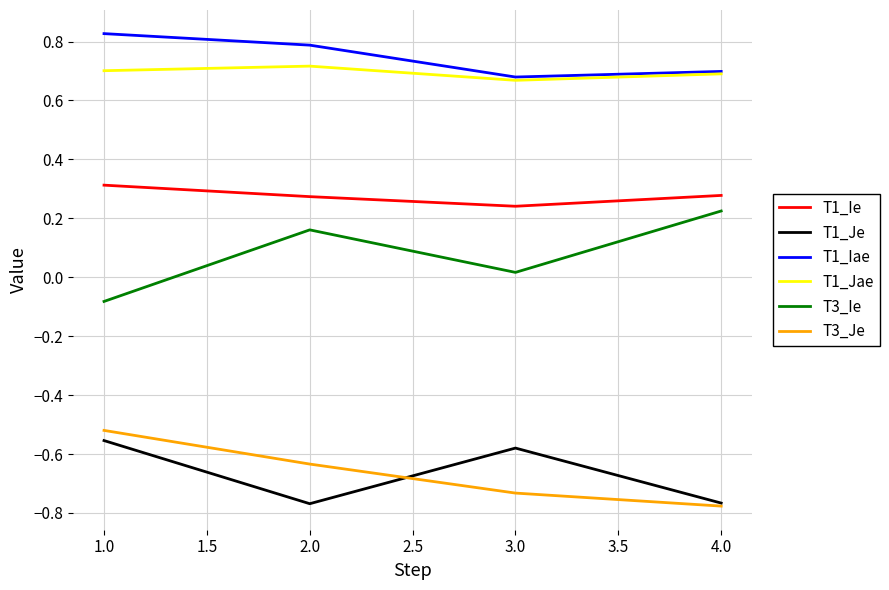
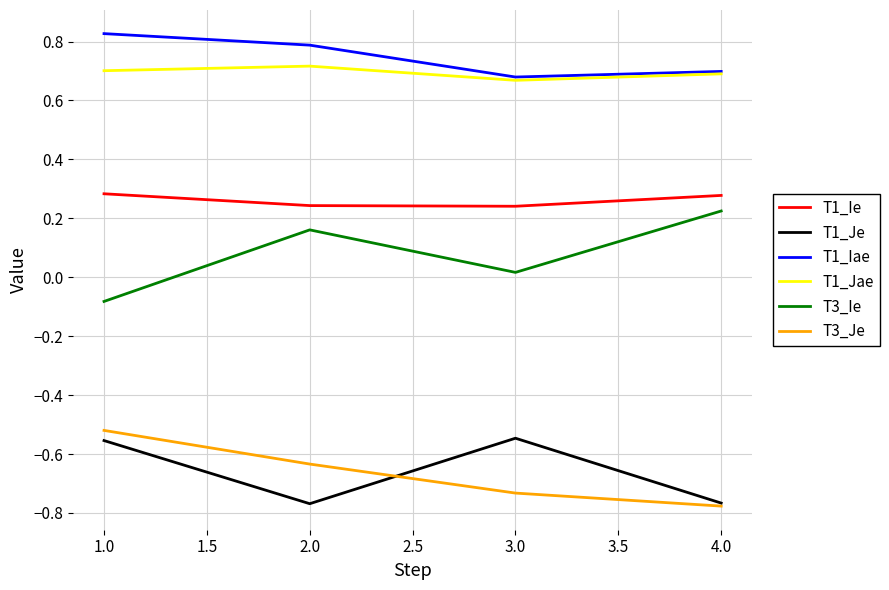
  {
    "T1_Ie": {
-     "1.0": 0.31,
-     "2.0": 0.27,
+     "1.0": 0.28,
+     "2.0": 0.24,
      "3.0": 0.24,
      "4.0": 0.28
    },
    "T1_Je": {
      "1.0": -0.55,
      "2.0": -0.77,
-     "3.0": -0.58,
+     "3.0": -0.55,
      "4.0": -0.77
    },
    "T1_Iae": {
      "1.0": 0.83,
      "2.0": 0.79,
      "3.0": 0.68
    },
    "T1_Jae": {
      "1.0": 0.70,
      "2.0": 0.72,
      "3.0": 0.67
    },
    "T3_Ie": {
      "1.0": -0.08,
      "2.0": 0.16,
      "3.0": 0.02,
      "4.0": 0.22
    },
    "T3_Je": {
      "1.0": -0.52,
      "2.0": -0.63,
      "3.0": -0.73,
      "4.0": -0.78
    }
  }
